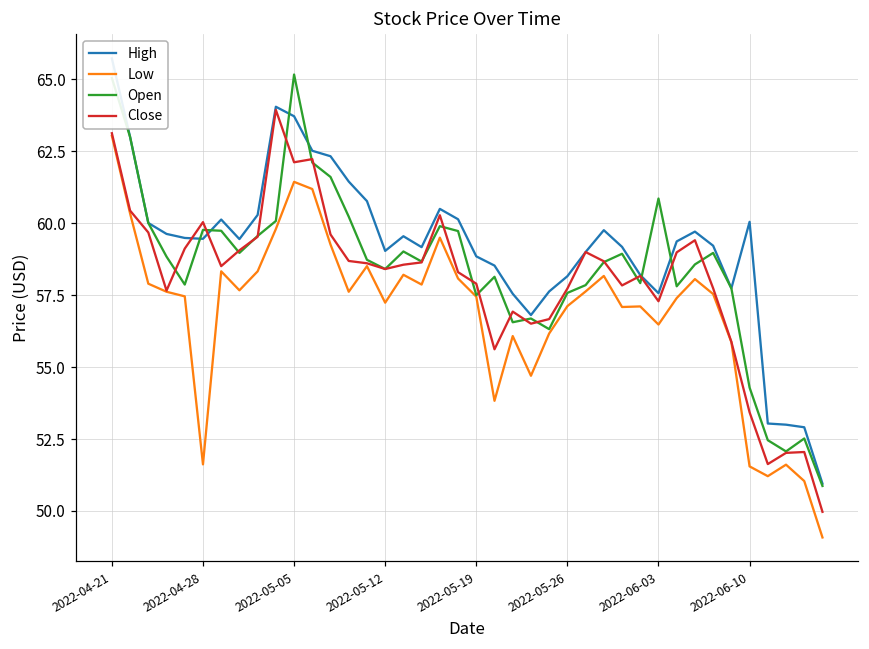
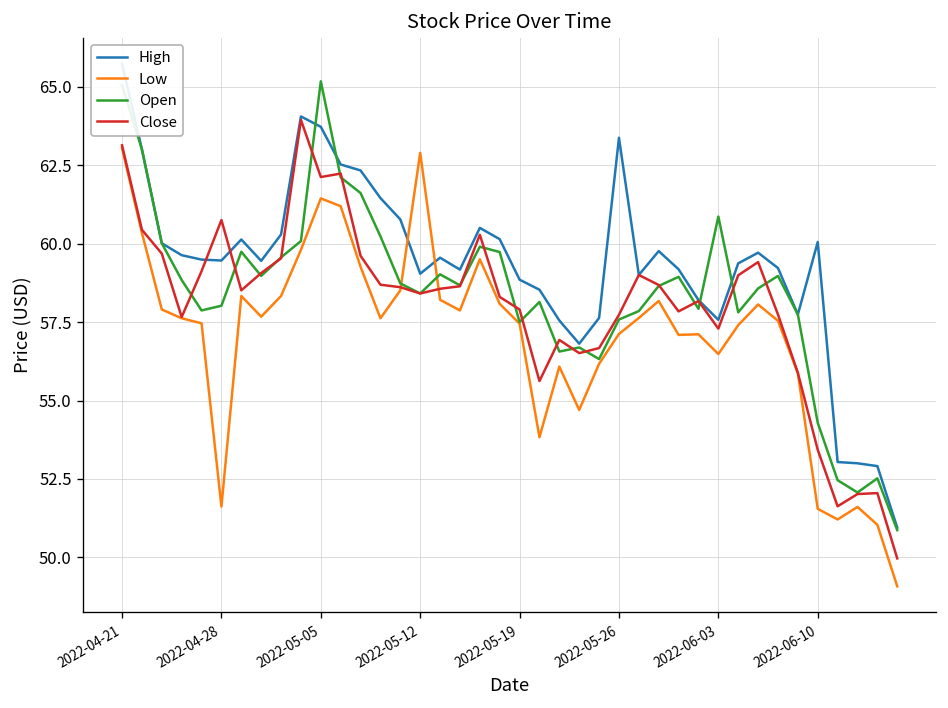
  {
    "High": {
      "2022-04-28": 59.5,
      "2022-05-05": 63.7,
      "2022-05-12": 59.0,
      "2022-05-19": 58.9,
-     "2022-05-26": 58.2,
+     "2022-05-26": 63.4,
      "2022-06-03": 57.6,
      "2022-06-10": 60.1
    },
    "Low": {
      "2022-04-28": 51.6,
      "2022-05-05": 61.4,
-     "2022-05-12": 57.2,
+     "2022-05-12": 62.9,
      "2022-05-26": 57.1,
      "2022-06-03": 56.5,
      "2022-06-10": 51.6
    },
    "Open": {
-     "2022-04-28": 59.8,
+     "2022-04-28": 58.0,
      "2022-05-05": 65.2,
      "2022-05-26": 57.6,
      "2022-06-03": 60.9,
      "2022-06-10": 54.3
    },
    "Close": {
-     "2022-04-28": 60.0,
+     "2022-04-28": 60.8,
      "2022-05-05": 62.1,
      "2022-05-19": 57.9,
      "2022-05-26": 57.7,
      "2022-06-03": 57.3,
      "2022-06-10": 53.4
    }
  }
